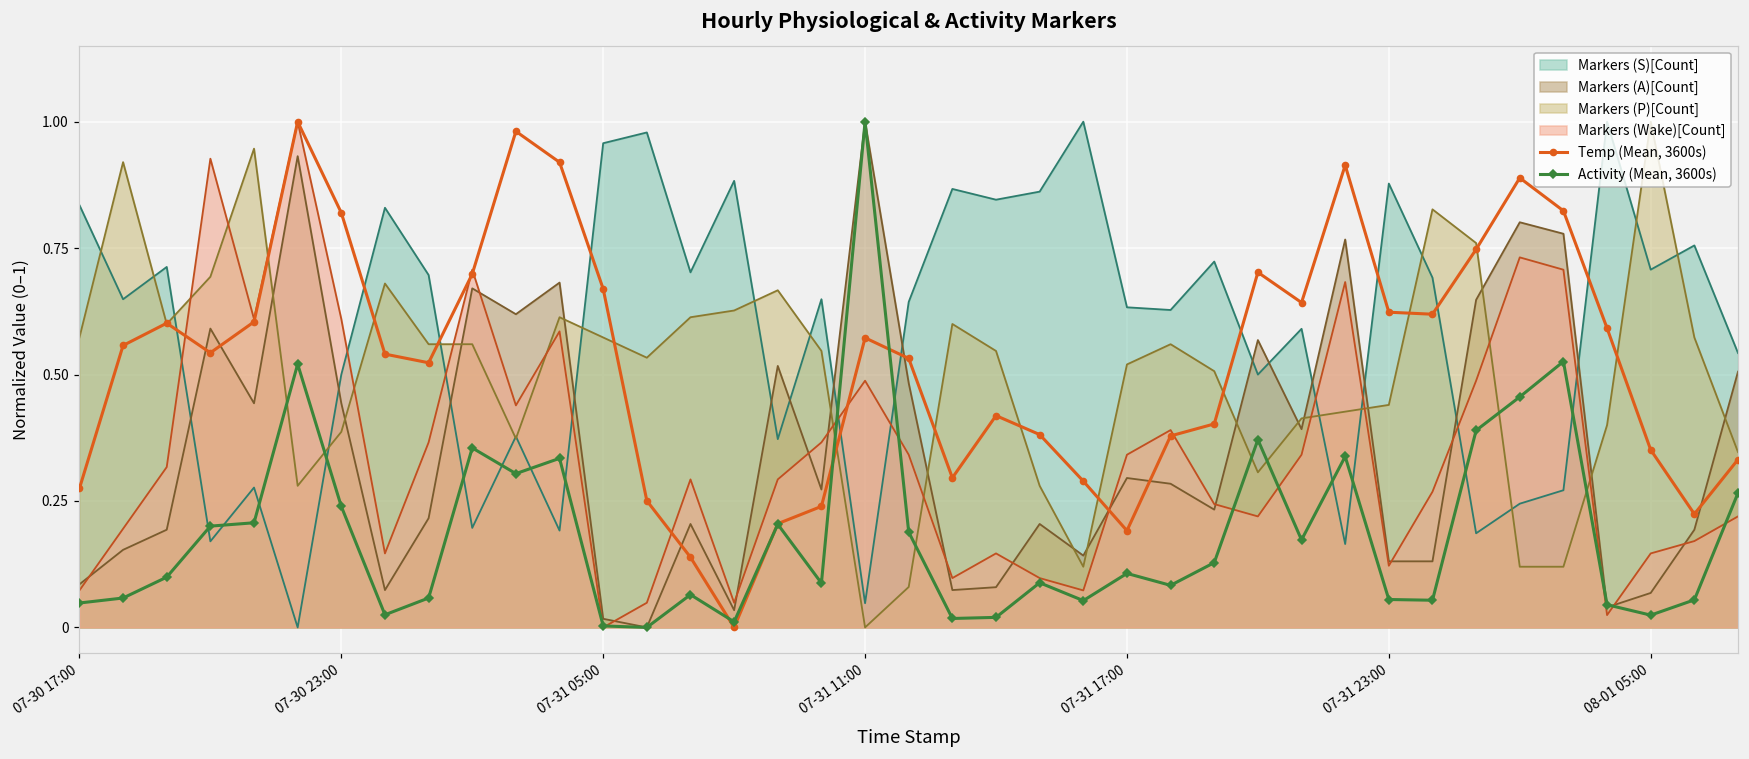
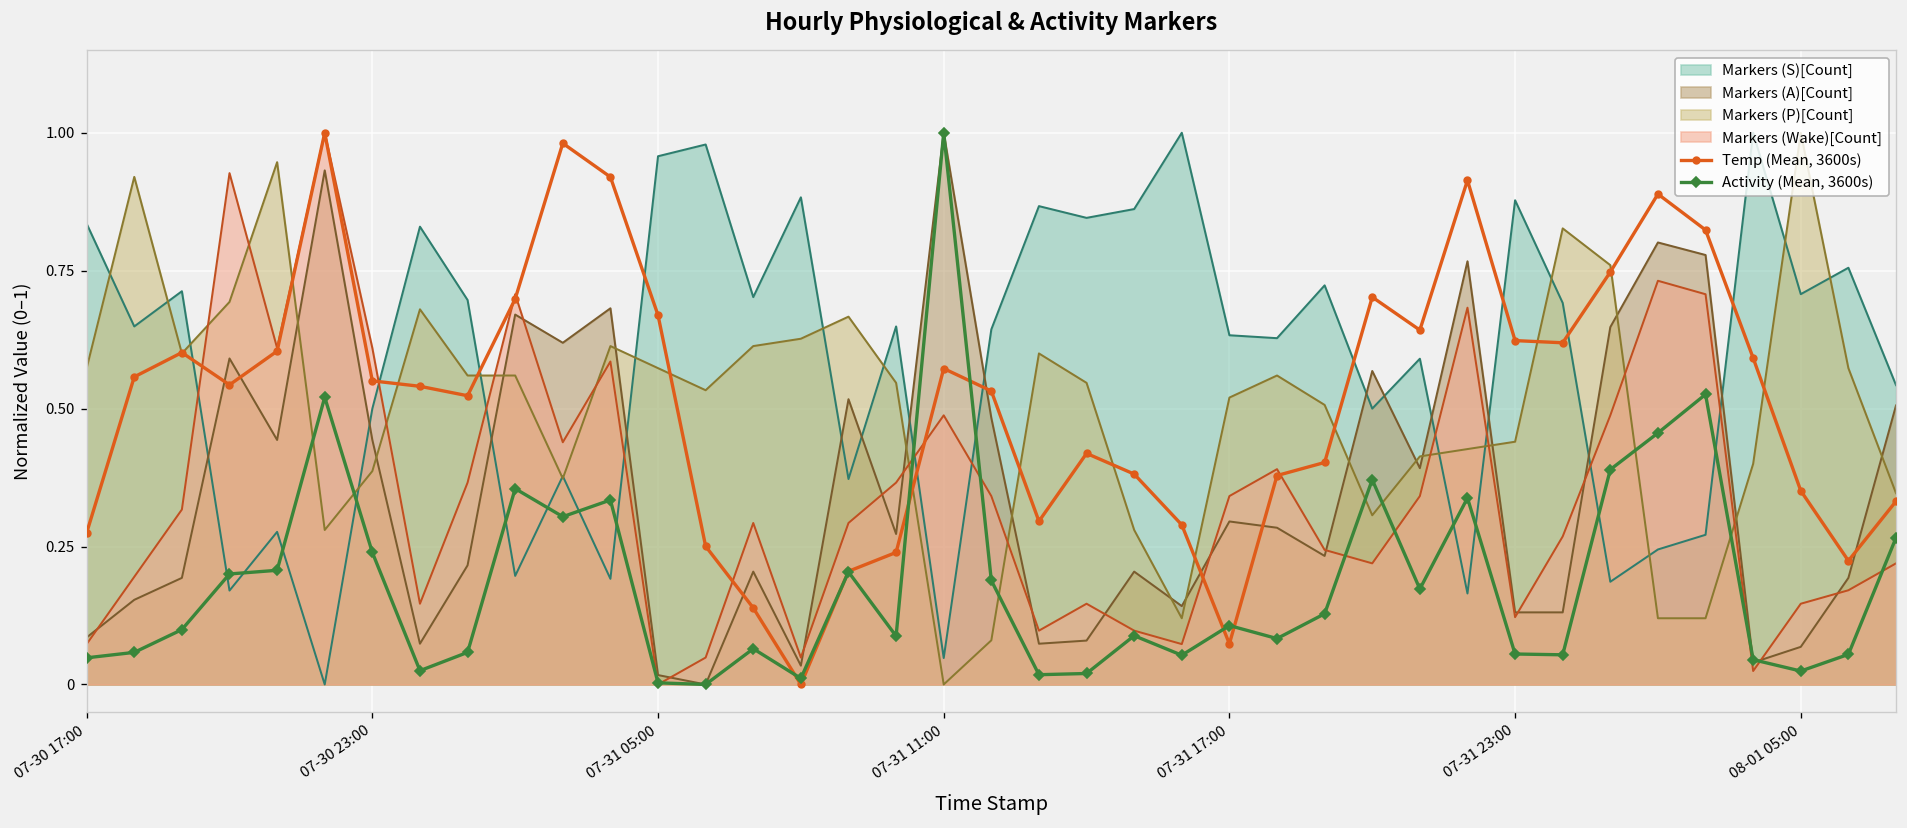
  {
    "Markers (S)[Count]": {
      "07-30 17:00": 0.84,
      "07-30 23:00": 0.50,
      "07-31 05:00": 0.96,
      "07-31 11:00": 0.05,
      "07-31 17:00": 0.63,
      "07-31 23:00": 0.88,
      "08-01 05:00": 0.71
    },
    "Temp (Mean, 3600s)": {
      "07-30 17:00": 0.27,
-     "07-30 23:00": 0.82,
+     "07-30 23:00": 0.55,
      "07-31 05:00": 0.67,
      "07-31 11:00": 0.57,
-     "07-31 17:00": 0.19,
+     "07-31 17:00": 0.07,
      "07-31 23:00": 0.62,
      "08-01 05:00": 0.35
    },
    "Activity (Mean, 3600s)": {
      "07-30 17:00": 0.05,
      "07-30 23:00": 0.24,
      "07-31 17:00": 0.11,
      "07-31 23:00": 0.06,
      "08-01 05:00": 0.02
    }
  }
